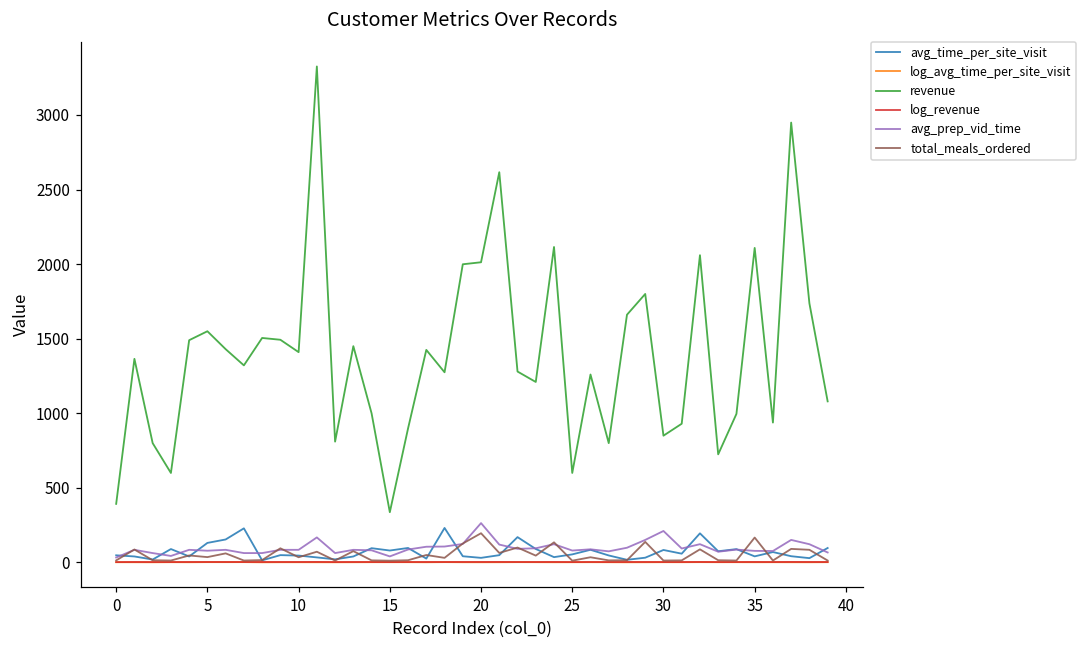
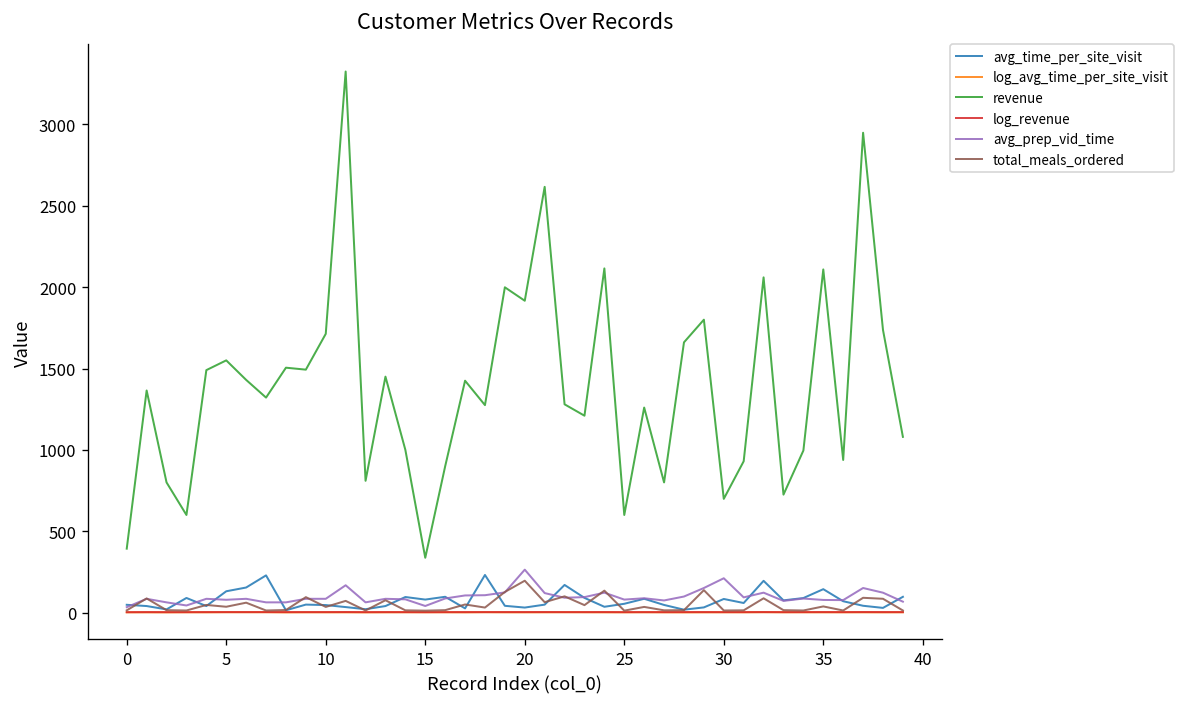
  {
    "avg_time_per_site_visit": {
      "5": 130,
      "15": 80,
      "20": 30,
      "25": 50,
      "30": 80,
-     "35": 40
+     "35": 140
    },
    "log_revenue": {
      "5": 0,
      "10": 0,
      "20": 0,
      "35": 0
    },
    "revenue": {
      "0": 390,
      "5": 1550,
-     "10": 1410,
+     "10": 1710,
      "15": 340,
-     "20": 2010,
+     "20": 1920,
      "25": 600,
-     "30": 850,
+     "30": 700,
      "35": 2110
    },
    "avg_prep_vid_time": {
      "5": 80,
      "10": 80,
      "15": 40,
      "20": 260,
      "25": 80,
      "30": 210,
      "35": 80
    },
    "total_meals_ordered": {
      "5": 40,
      "20": 200,
-     "35": 170
+     "35": 40
    }
  }
